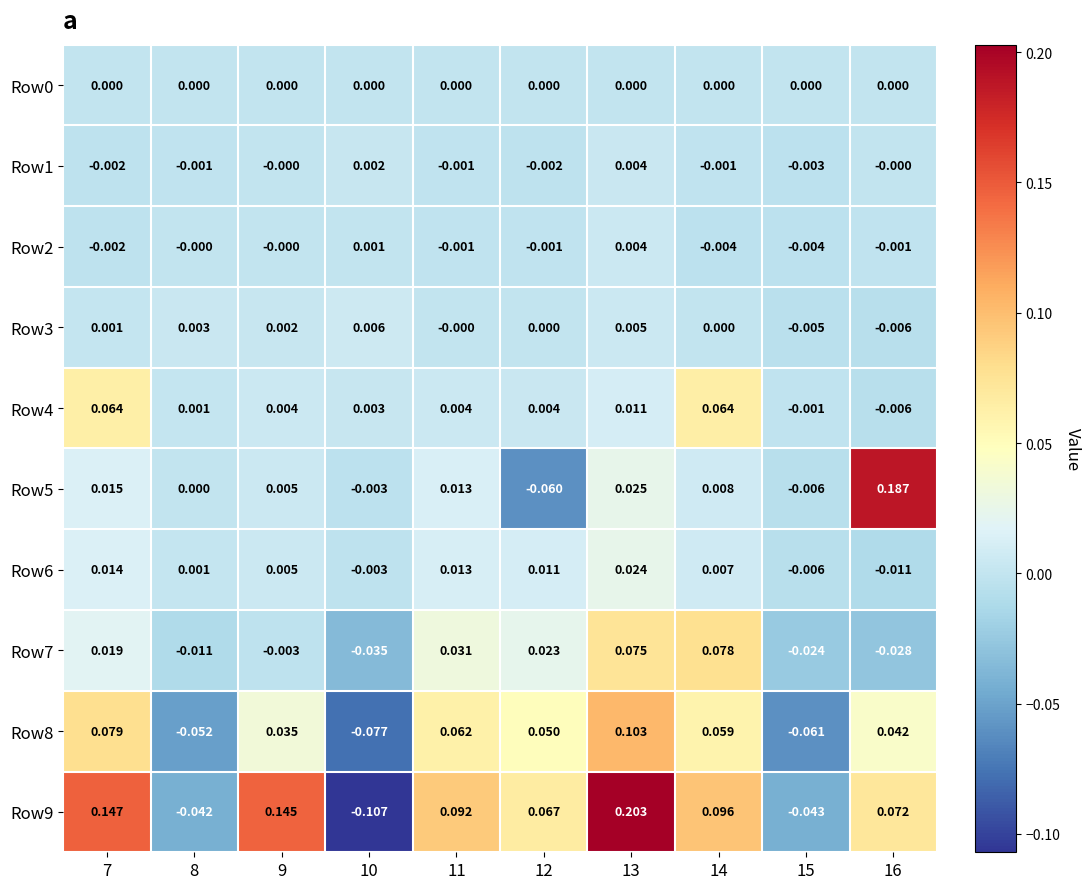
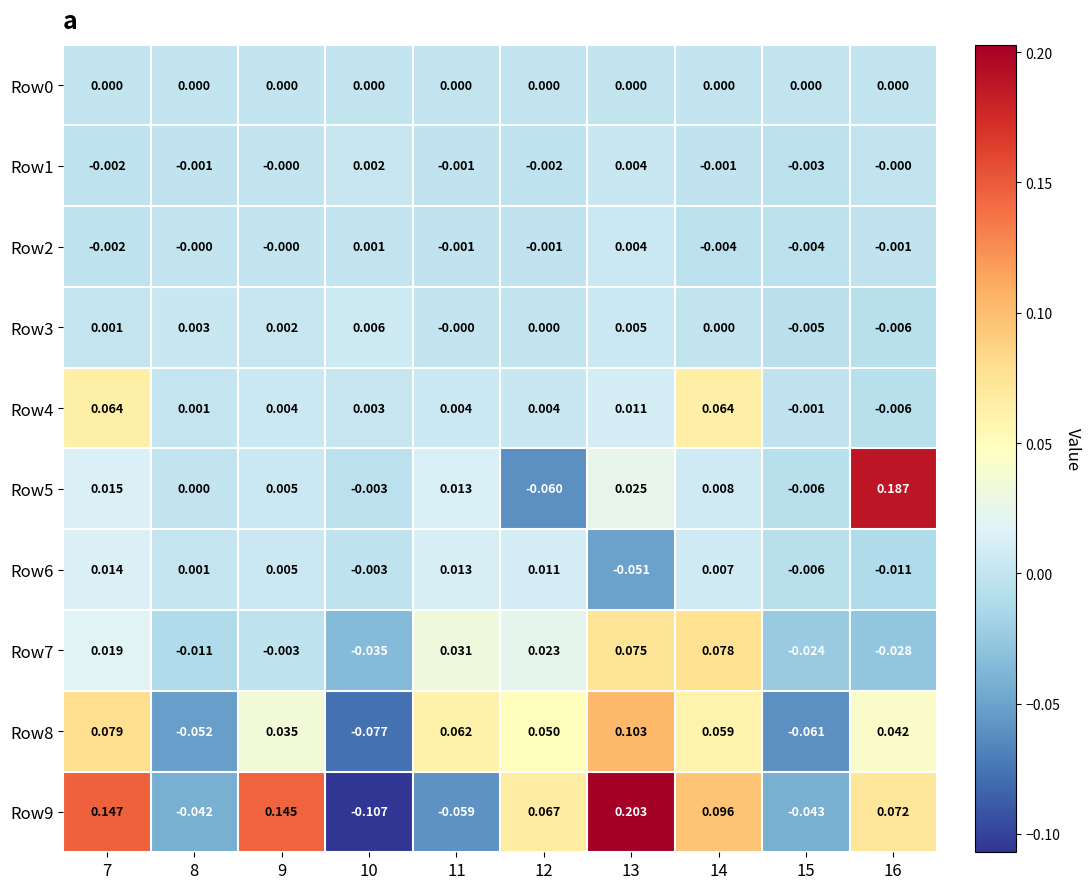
  {
    "Row0": {
      "7": 0.000,
      "8": 0.000,
      "9": 0.000,
      "10": 0.000,
      "11": 0.000,
      "12": 0.000,
      "13": 0.000,
      "14": 0.000,
      "15": 0.000,
      "16": 0.000
    },
    "Row1": {
      "7": -0.002,
      "8": -0.001,
      "9": -0.000,
      "10": 0.002,
      "11": -0.001,
      "12": -0.002,
      "13": 0.004,
      "14": -0.001,
      "15": -0.003,
      "16": -0.000
    },
    "Row2": {
      "7": -0.002,
      "8": -0.000,
      "9": -0.000,
      "10": 0.001,
      "11": -0.001,
      "12": -0.001,
      "13": 0.004,
      "14": -0.004,
      "15": -0.004,
      "16": -0.001
    },
    "Row3": {
      "7": 0.001,
      "8": 0.003,
      "9": 0.002,
      "10": 0.006,
      "11": -0.000,
      "12": 0.000,
      "13": 0.005,
      "14": 0.000,
      "15": -0.005,
      "16": -0.006
    },
    "Row4": {
      "7": 0.064,
      "8": 0.001,
      "9": 0.004,
      "10": 0.003,
      "11": 0.004,
      "12": 0.004,
      "13": 0.011,
      "14": 0.064,
      "15": -0.001,
      "16": -0.006
    },
    "Row5": {
      "7": 0.015,
      "8": 0.000,
      "9": 0.005,
      "10": -0.003,
      "11": 0.013,
      "12": -0.060,
      "13": 0.025,
      "14": 0.008,
      "15": -0.006,
      "16": 0.187
    },
    "Row6": {
      "7": 0.014,
      "8": 0.001,
      "9": 0.005,
      "10": -0.003,
      "11": 0.013,
      "12": 0.011,
-     "13": 0.024,
+     "13": -0.051,
      "14": 0.007,
      "15": -0.006,
      "16": -0.011
    },
    "Row7": {
      "7": 0.019,
      "8": -0.011,
      "9": -0.003,
      "10": -0.035,
      "11": 0.031,
      "12": 0.023,
      "13": 0.075,
      "14": 0.078,
      "15": -0.024,
      "16": -0.028
    },
    "Row8": {
      "7": 0.079,
      "8": -0.052,
      "9": 0.035,
      "10": -0.077,
      "11": 0.062,
      "12": 0.050,
      "13": 0.103,
      "14": 0.059,
      "15": -0.061,
      "16": 0.042
    },
    "Row9": {
      "7": 0.147,
      "8": -0.042,
      "9": 0.145,
      "10": -0.107,
-     "11": 0.092,
+     "11": -0.059,
      "12": 0.067,
      "13": 0.203,
      "14": 0.096,
      "15": -0.043,
      "16": 0.072
    }
  }
